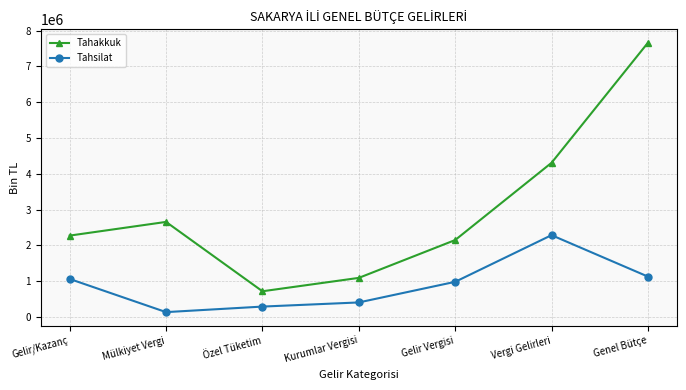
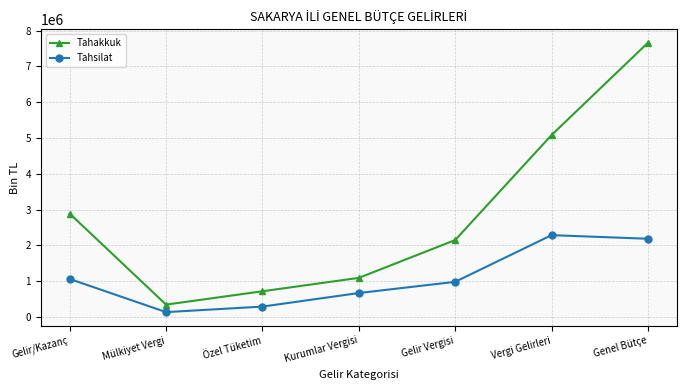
  {
    "Tahakkuk": {
-     "Gelir/Kazanç": 2300000,
-     "Mülkiyet Vergi": 2700000,
+     "Gelir/Kazanç": 2900000,
+     "Mülkiyet Vergi": 300000,
      "Özel Tüketim": 700000,
      "Kurumlar Vergisi": 1100000,
      "Gelir Vergisi": 2100000,
-     "Vergi Gelirleri": 4300000,
+     "Vergi Gelirleri": 5100000,
      "Genel Bütçe": 7700000
    },
    "Tahsilat": {
      "Gelir/Kazanç": 1100000,
      "Mülkiyet Vergi": 100000,
      "Özel Tüketim": 300000,
-     "Kurumlar Vergisi": 400000,
+     "Kurumlar Vergisi": 700000,
      "Gelir Vergisi": 1000000,
      "Vergi Gelirleri": 2300000,
-     "Genel Bütçe": 1100000
+     "Genel Bütçe": 2200000
    }
  }
